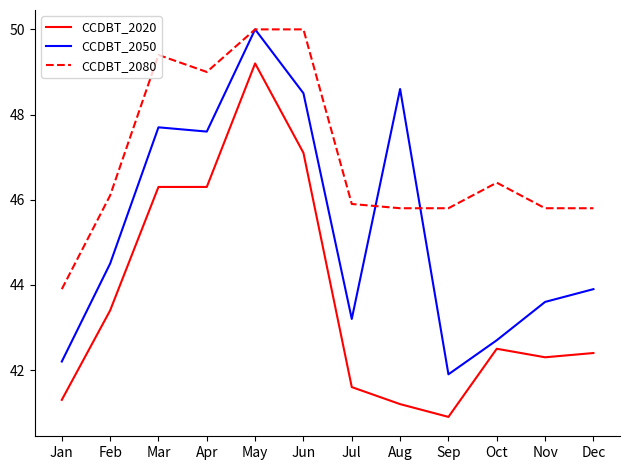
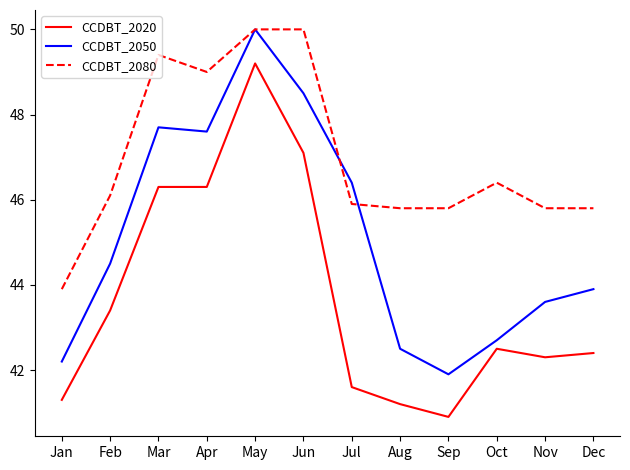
  {
    "CCDBT_2050": {
      "Jan": 42.2,
      "Feb": 44.5,
      "Mar": 47.7,
      "Apr": 47.6,
      "Jun": 48.5,
-     "Jul": 43.2,
-     "Aug": 48.6,
+     "Jul": 46.4,
+     "Aug": 42.5,
      "Sep": 41.9,
      "Oct": 42.7,
      "Nov": 43.6,
      "Dec": 43.9
    }
  }
